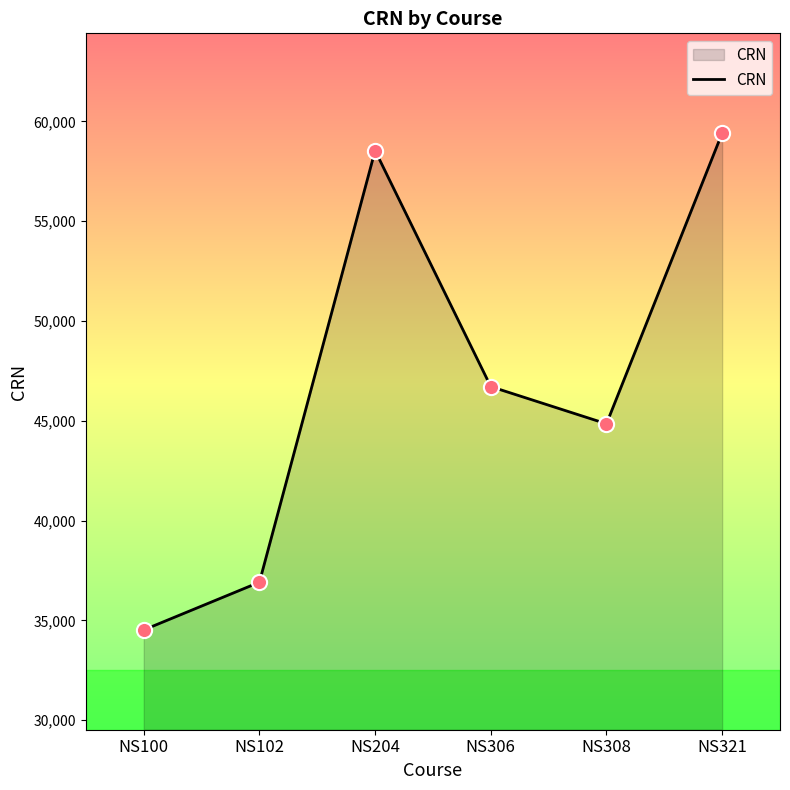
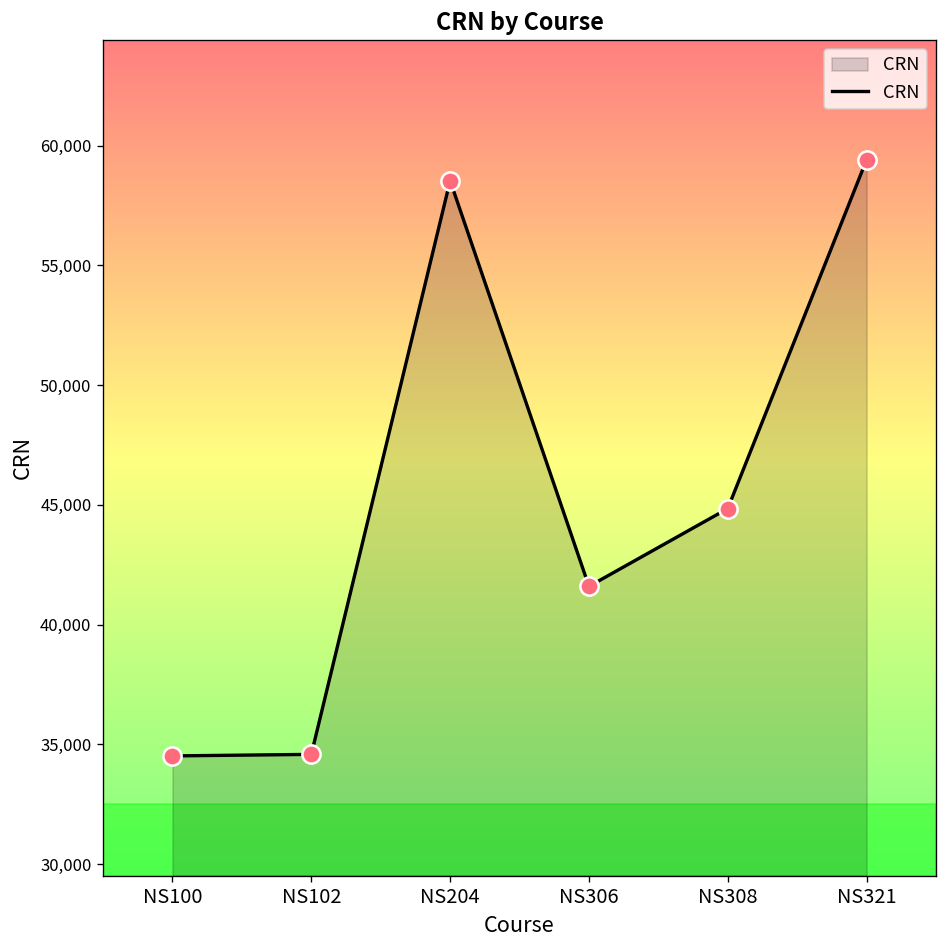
  {
    "NS100": "34,500",
-   "NS102": "36,900",
+   "NS102": "34,600",
    "NS204": "58,500",
-   "NS306": "46,700",
+   "NS306": "41,600",
    "NS308": "44,800",
    "NS321": "59,400"
  }
